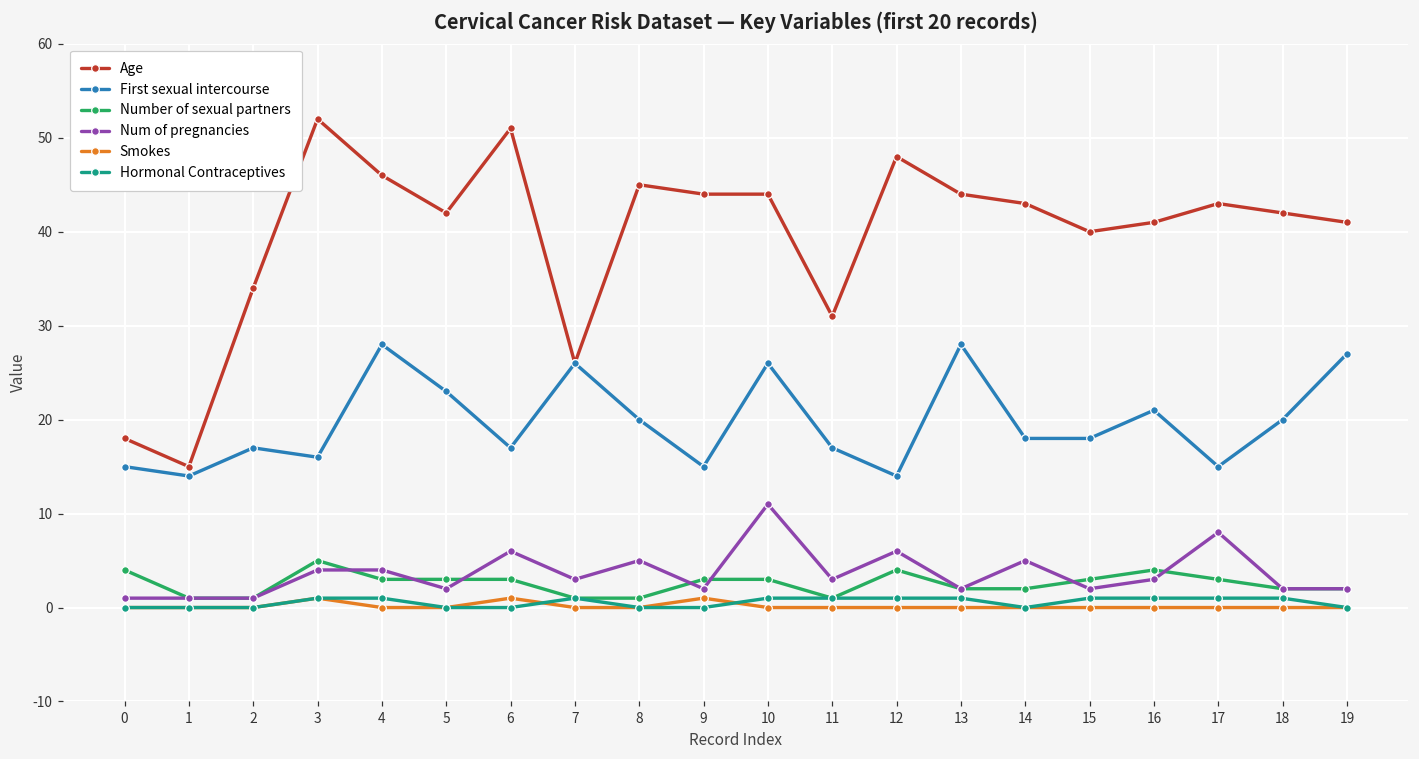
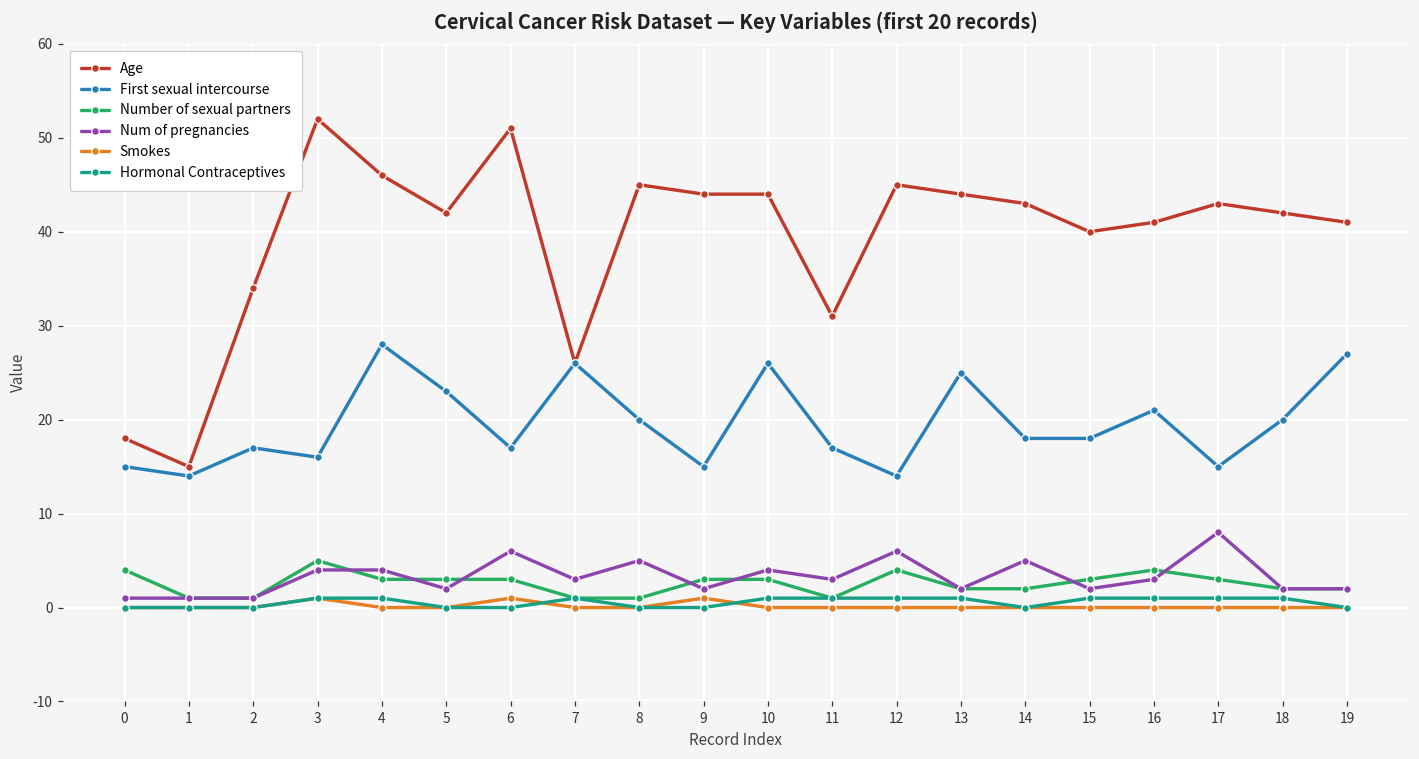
  {
    "Age": {
      "0": 18,
      "1": 15,
      "2": 34,
      "3": 52,
      "4": 46,
      "5": 42,
      "6": 51,
      "8": 45,
      "9": 44,
      "10": 44,
      "11": 31,
-     "12": 48,
+     "12": 45,
      "13": 44,
      "14": 43,
      "15": 40,
      "16": 41,
      "17": 43,
      "18": 42,
      "19": 41
    },
    "First sexual intercourse": {
      "0": 15,
      "1": 14,
      "2": 17,
      "3": 16,
      "4": 28,
      "5": 23,
      "6": 17,
      "8": 20,
      "9": 15,
      "10": 26,
      "11": 17,
      "12": 14,
-     "13": 28,
+     "13": 25,
      "14": 18,
      "15": 18,
      "16": 21,
      "17": 15,
      "18": 20,
      "19": 27
    },
    "Num of pregnancies": {
      "0": 1,
      "3": 4,
      "4": 4,
      "5": 2,
      "6": 6,
      "7": 3,
      "8": 5,
      "9": 2,
-     "10": 11,
+     "10": 4,
      "11": 3,
      "12": 6,
      "14": 5,
      "15": 2,
      "16": 3,
      "17": 8
    },
    "Smokes": {
      "4": 0,
      "6": 1,
      "7": 0,
      "9": 1,
      "10": 0,
      "11": 0,
      "12": 0,
      "13": 0,
      "15": 0,
      "16": 0,
      "17": 0,
      "18": 0
    }
  }
